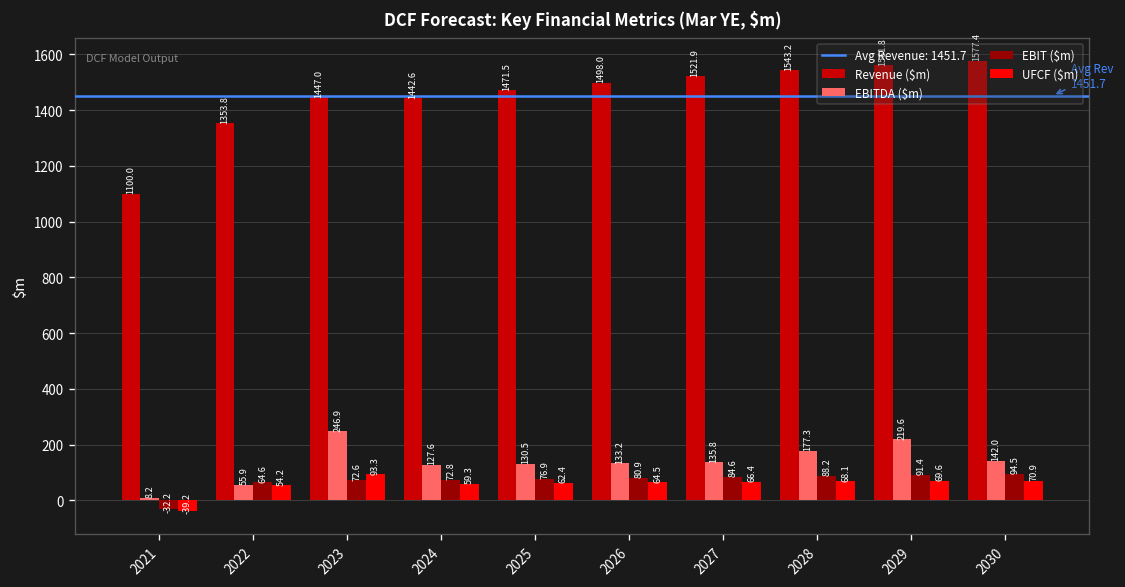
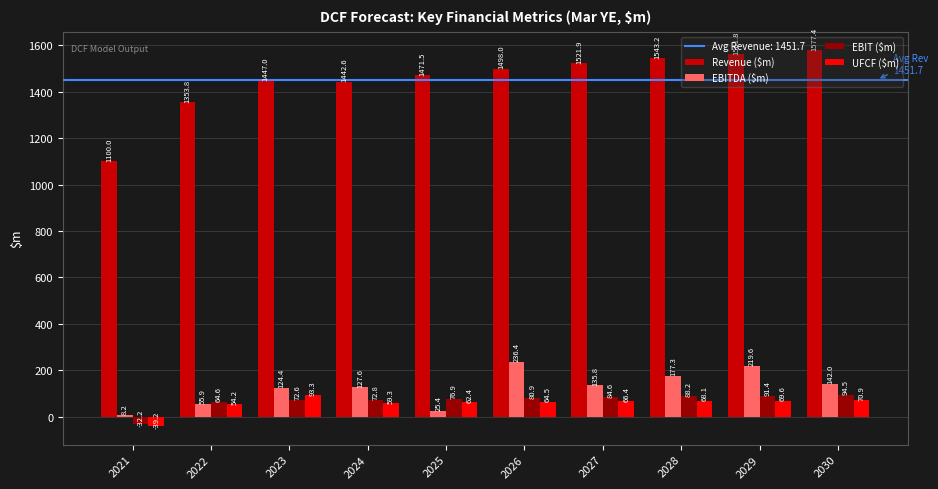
  {
    "EBITDA ($m)": {
      "2021": 8.2,
      "2022": 55.9,
-     "2023": 246.9,
+     "2023": 124.4,
      "2024": 127.6,
-     "2025": 130.5,
-     "2026": 133.2,
+     "2025": 25.4,
+     "2026": 236.4,
      "2027": 135.8,
      "2028": 177.3,
      "2029": 219.6,
      "2030": 142.0
    }
  }
